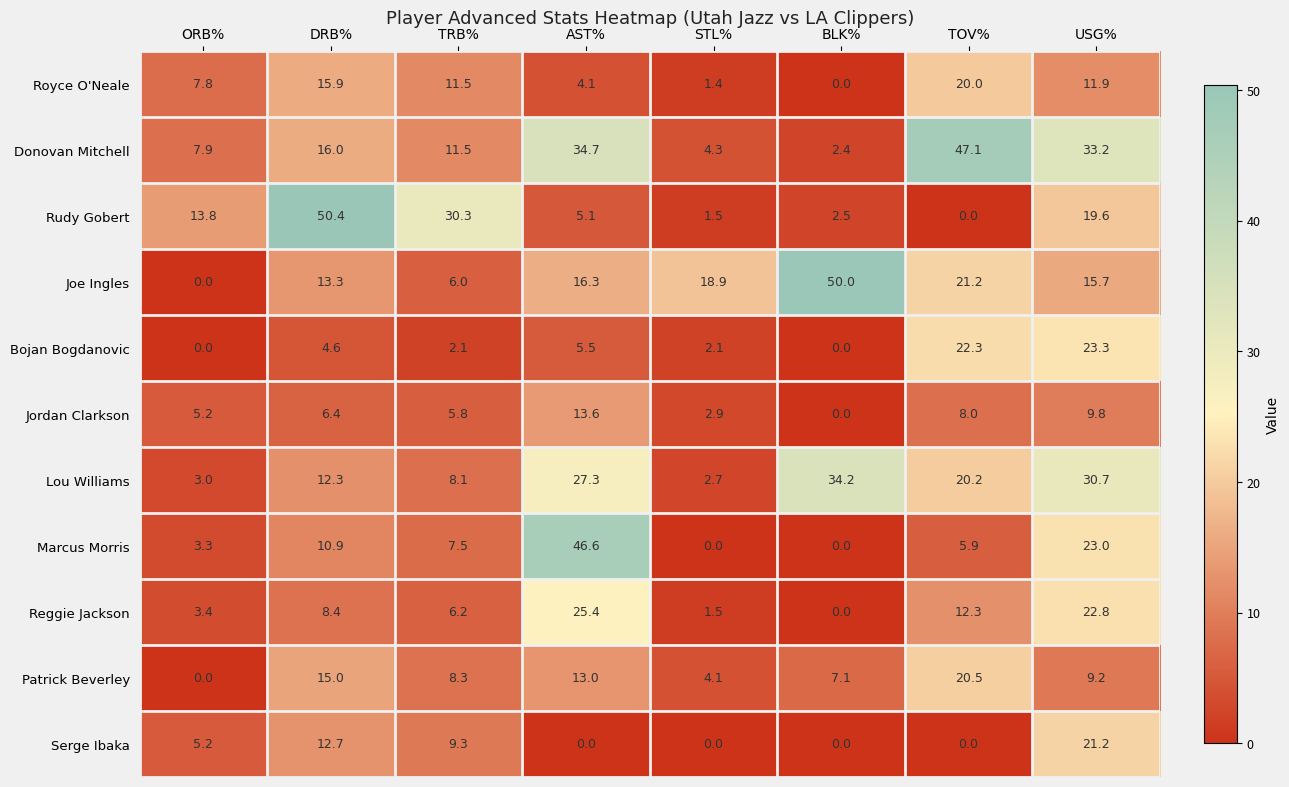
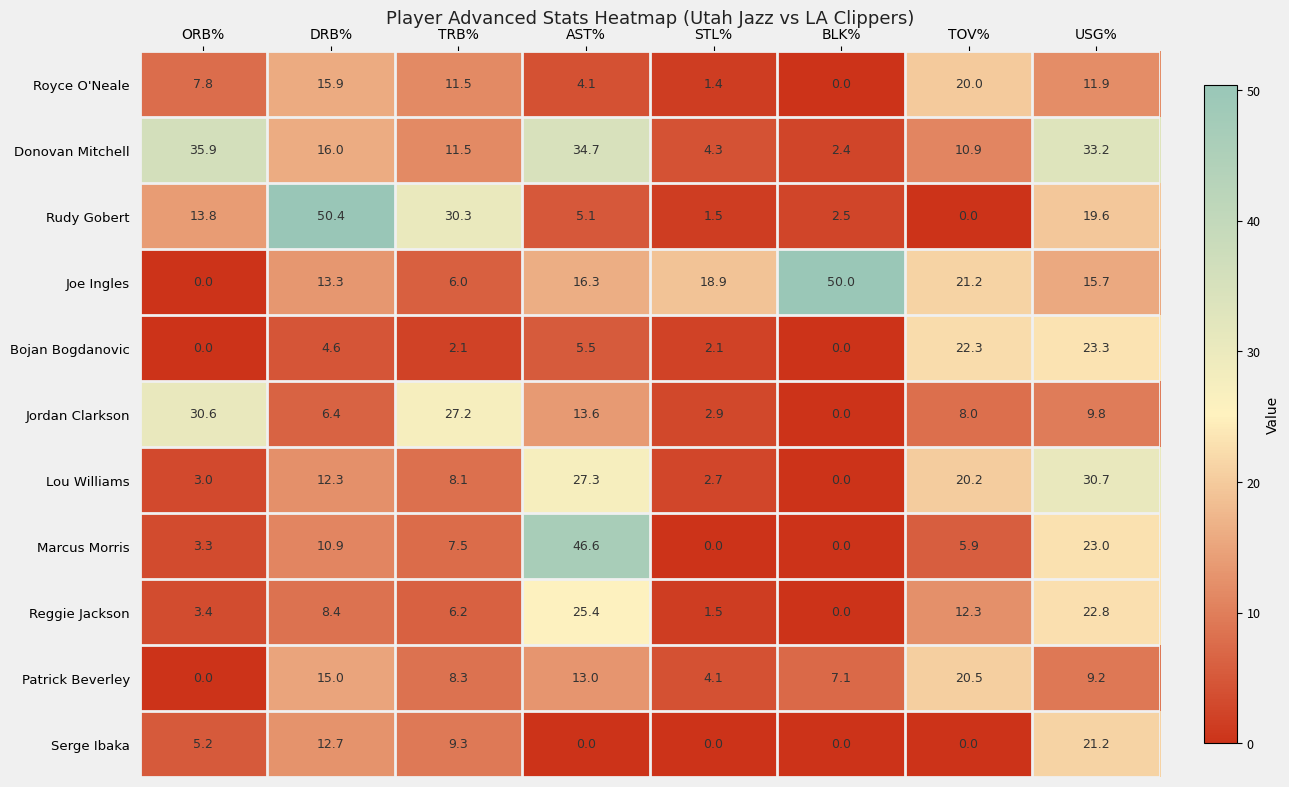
  {
    "Royce O'Neale": {
      "ORB%": 7.8,
      "DRB%": 15.9,
      "TRB%": 11.5,
      "AST%": 4.1,
      "STL%": 1.4,
      "BLK%": 0.0,
      "TOV%": 20.0,
      "USG%": 11.9
    },
    "Donovan Mitchell": {
-     "ORB%": 7.9,
+     "ORB%": 35.9,
      "DRB%": 16.0,
      "TRB%": 11.5,
      "AST%": 34.7,
      "STL%": 4.3,
      "BLK%": 2.4,
-     "TOV%": 47.1,
+     "TOV%": 10.9,
      "USG%": 33.2
    },
    "Rudy Gobert": {
      "ORB%": 13.8,
      "DRB%": 50.4,
      "TRB%": 30.3,
      "AST%": 5.1,
      "STL%": 1.5,
      "BLK%": 2.5,
      "TOV%": 0.0,
      "USG%": 19.6
    },
    "Joe Ingles": {
      "ORB%": 0.0,
      "DRB%": 13.3,
      "TRB%": 6.0,
      "AST%": 16.3,
      "STL%": 18.9,
      "BLK%": 50.0,
      "TOV%": 21.2,
      "USG%": 15.7
    },
    "Bojan Bogdanovic": {
      "ORB%": 0.0,
      "DRB%": 4.6,
      "TRB%": 2.1,
      "AST%": 5.5,
      "STL%": 2.1,
      "BLK%": 0.0,
      "TOV%": 22.3,
      "USG%": 23.3
    },
    "Jordan Clarkson": {
-     "ORB%": 5.2,
+     "ORB%": 30.6,
      "DRB%": 6.4,
-     "TRB%": 5.8,
+     "TRB%": 27.2,
      "AST%": 13.6,
      "STL%": 2.9,
      "BLK%": 0.0,
      "TOV%": 8.0,
      "USG%": 9.8
    },
    "Lou Williams": {
      "ORB%": 3.0,
      "DRB%": 12.3,
      "TRB%": 8.1,
      "AST%": 27.3,
      "STL%": 2.7,
-     "BLK%": 34.2,
+     "BLK%": 0.0,
      "TOV%": 20.2,
      "USG%": 30.7
    },
    "Marcus Morris": {
      "ORB%": 3.3,
      "DRB%": 10.9,
      "TRB%": 7.5,
      "AST%": 46.6,
      "STL%": 0.0,
      "BLK%": 0.0,
      "TOV%": 5.9,
      "USG%": 23.0
    },
    "Reggie Jackson": {
      "ORB%": 3.4,
      "DRB%": 8.4,
      "TRB%": 6.2,
      "AST%": 25.4,
      "STL%": 1.5,
      "BLK%": 0.0,
      "TOV%": 12.3,
      "USG%": 22.8
    },
    "Patrick Beverley": {
      "ORB%": 0.0,
      "DRB%": 15.0,
      "TRB%": 8.3,
      "AST%": 13.0,
      "STL%": 4.1,
      "BLK%": 7.1,
      "TOV%": 20.5,
      "USG%": 9.2
    },
    "Serge Ibaka": {
      "ORB%": 5.2,
      "DRB%": 12.7,
      "TRB%": 9.3,
      "AST%": 0.0,
      "STL%": 0.0,
      "BLK%": 0.0,
      "TOV%": 0.0,
      "USG%": 21.2
    }
  }
